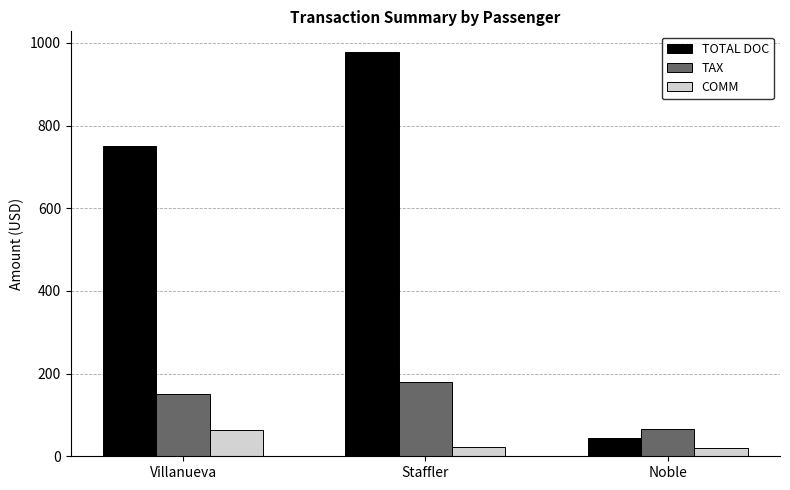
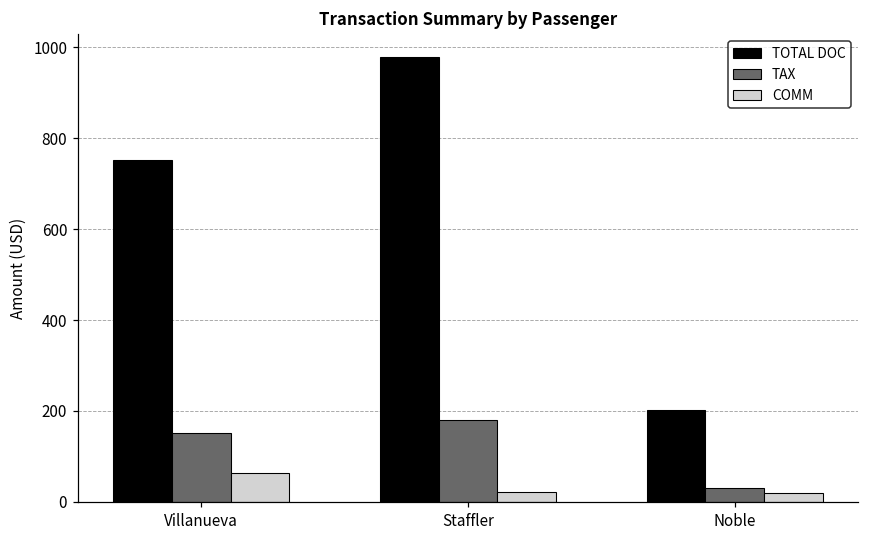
  {
    "TOTAL DOC": {
      "Villanueva": 750,
      "Staffler": 980,
-     "Noble": 40
+     "Noble": 200
    },
    "TAX": {
      "Villanueva": 150,
      "Staffler": 180,
-     "Noble": 70
+     "Noble": 30
    },
    "COMM": {
      "Villanueva": 60,
      "Staffler": 20,
      "Noble": 20
    }
  }
